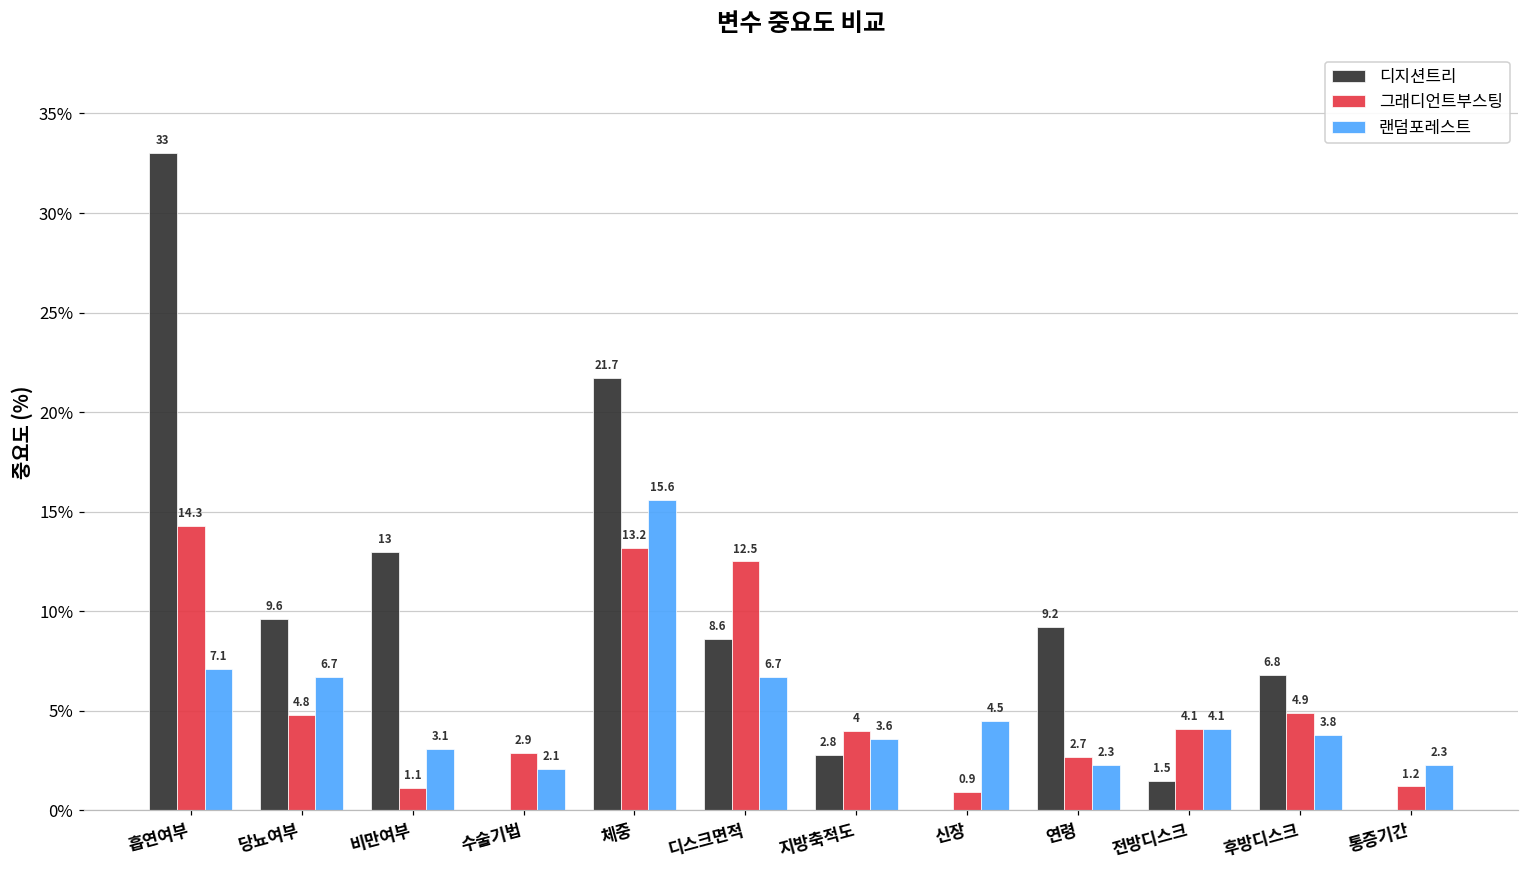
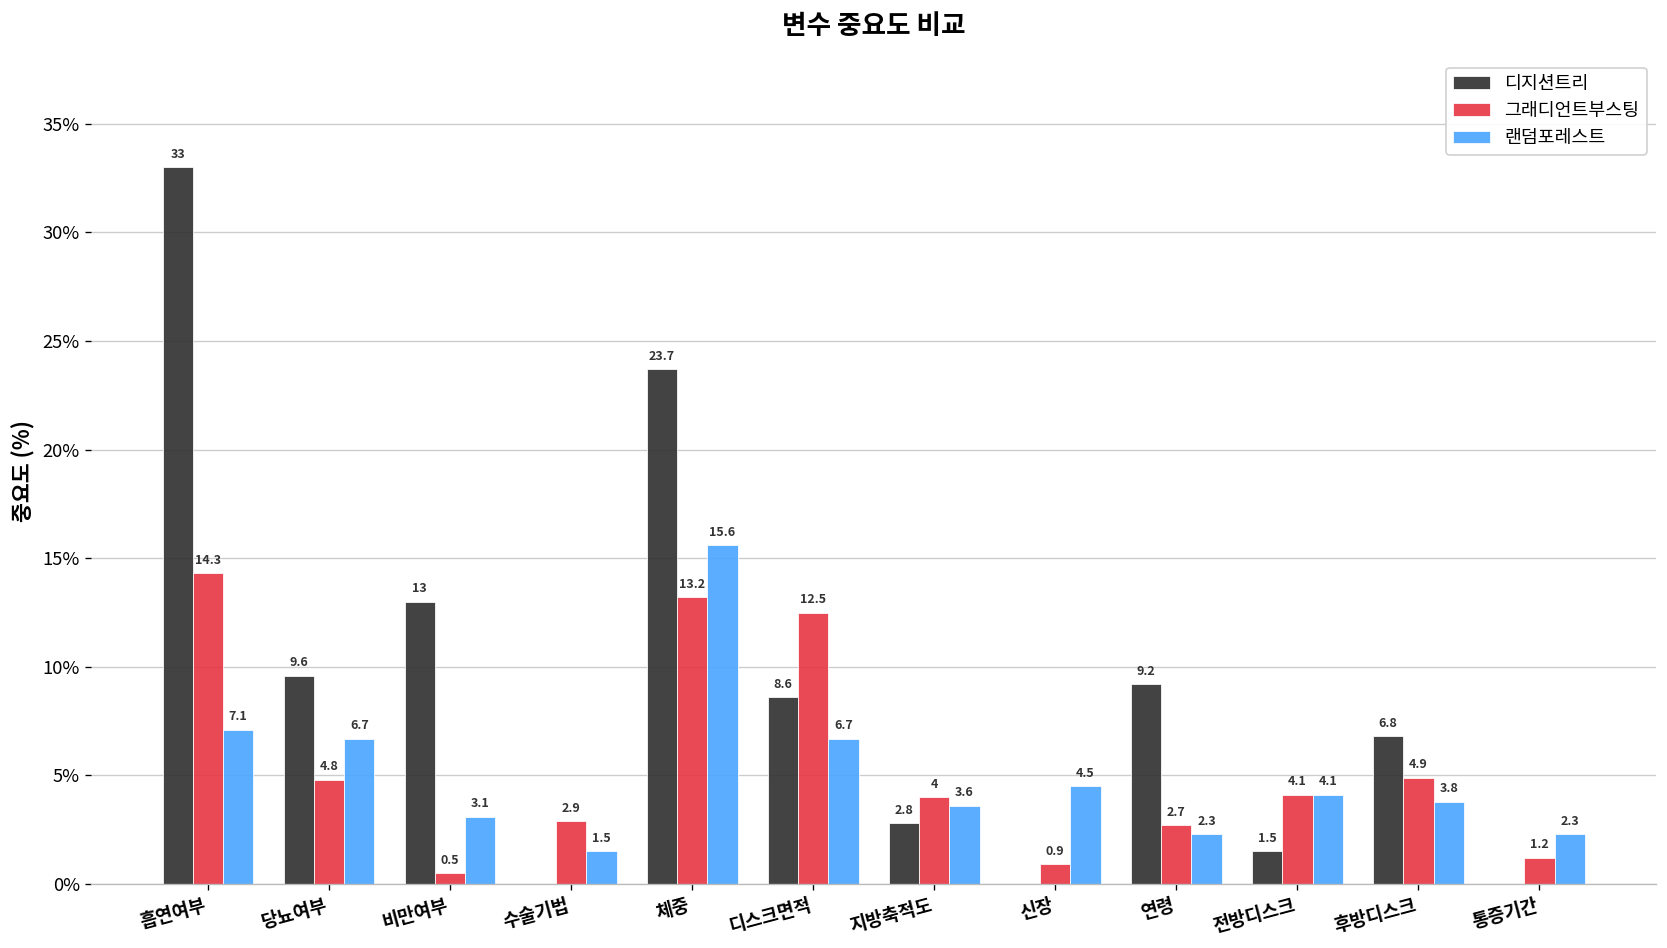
  {
    "디지션트리": {
      "흡연여부": 33,
      "당뇨여부": 9.6,
      "비만여부": 13,
-     "체중": 21.7,
+     "체중": 23.7,
      "디스크면적": 8.6,
      "지방축적도": 2.8,
      "연령": 9.2,
      "전방디스크": 1.5,
      "후방디스크": 6.8
    },
    "그래디언트부스팅": {
      "흡연여부": 14.3,
      "당뇨여부": 4.8,
-     "비만여부": 1.1,
+     "비만여부": 0.5,
      "수술기법": 2.9,
      "체중": 13.2,
      "디스크면적": 12.5,
      "지방축적도": 4,
      "신장": 0.9,
      "연령": 2.7,
      "전방디스크": 4.1,
      "후방디스크": 4.9,
      "통증기간": 1.2
    },
    "랜덤포레스트": {
      "흡연여부": 7.1,
      "당뇨여부": 6.7,
      "비만여부": 3.1,
-     "수술기법": 2.1,
+     "수술기법": 1.5,
      "체중": 15.6,
      "디스크면적": 6.7,
      "지방축적도": 3.6,
      "신장": 4.5,
      "연령": 2.3,
      "전방디스크": 4.1,
      "후방디스크": 3.8,
      "통증기간": 2.3
    }
  }
